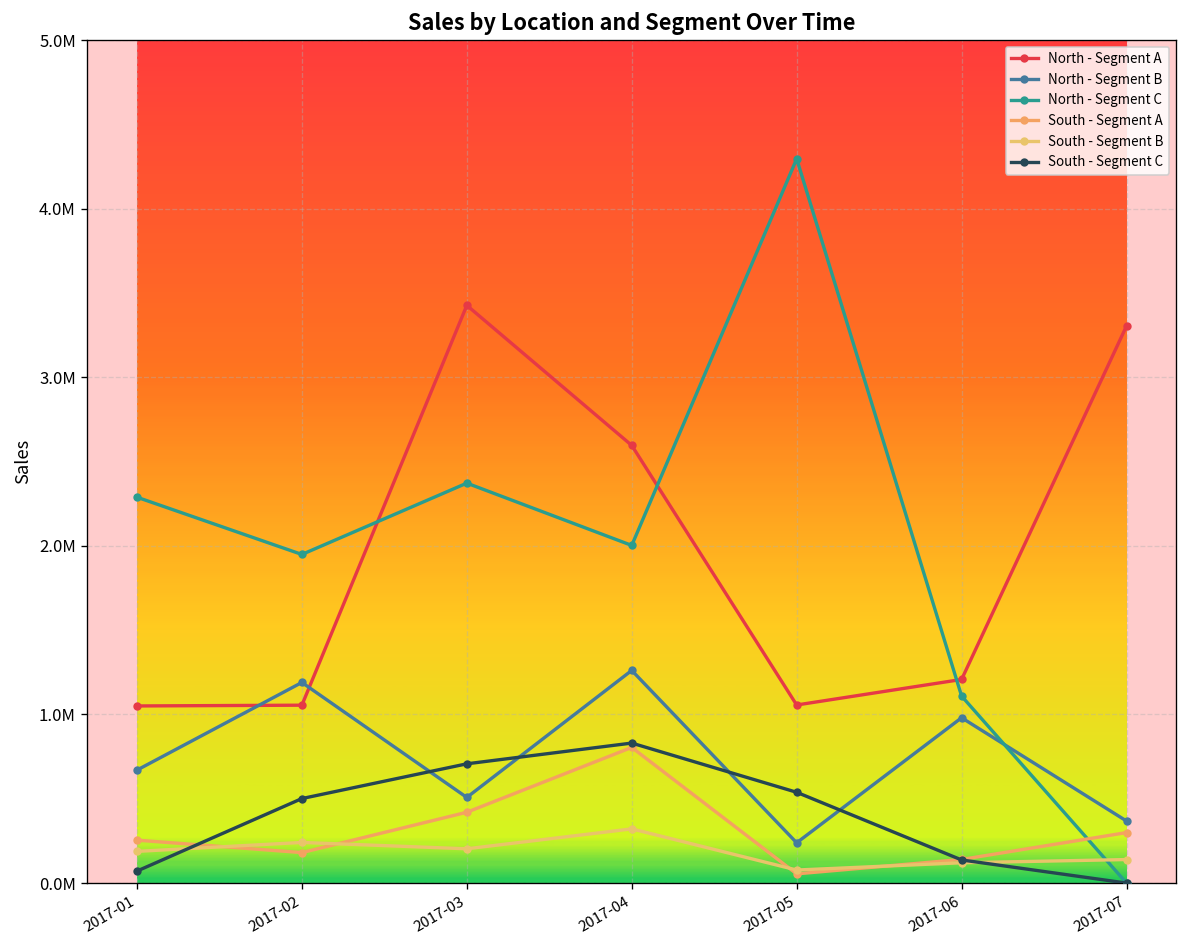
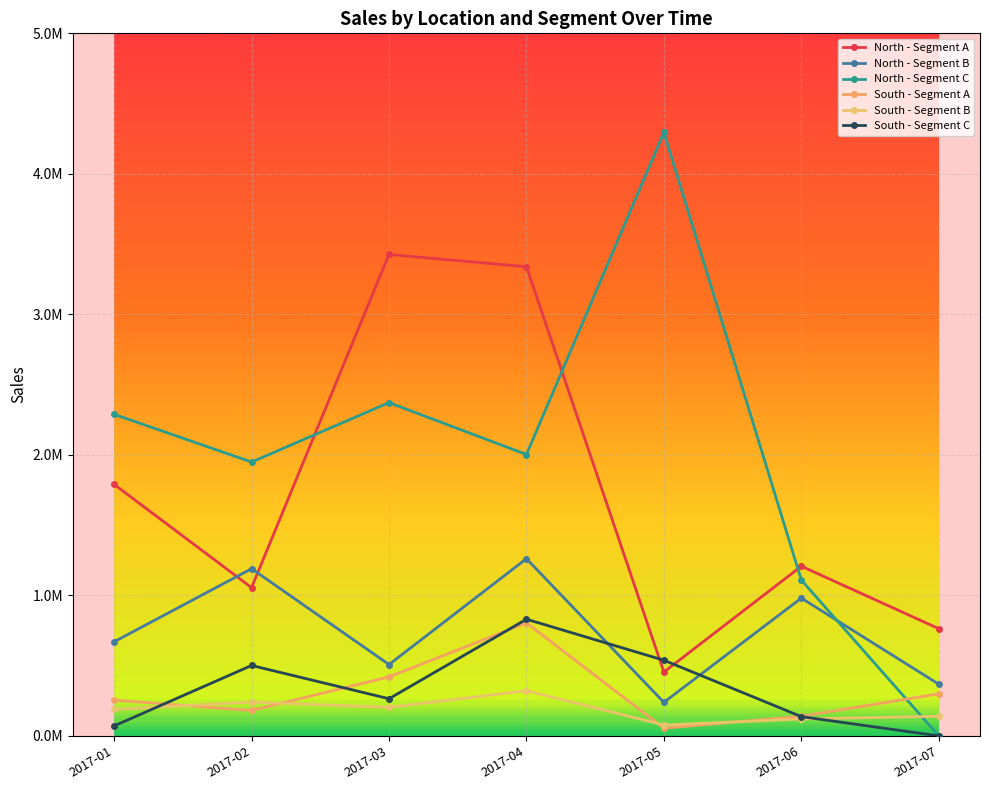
  {
    "North - Segment A": {
-     "2017-01": 1050000,
+     "2017-01": 1790000,
      "2017-02": 1060000,
      "2017-03": 3430000,
-     "2017-04": 2600000,
-     "2017-05": 1060000,
+     "2017-04": 3340000,
+     "2017-05": 450000,
      "2017-06": 1210000,
-     "2017-07": 3300000
+     "2017-07": 760000
    },
    "South - Segment C": {
      "2017-01": 70000,
      "2017-02": 500000,
-     "2017-03": 710000,
+     "2017-03": 260000,
      "2017-04": 830000,
      "2017-05": 540000
    }
  }
